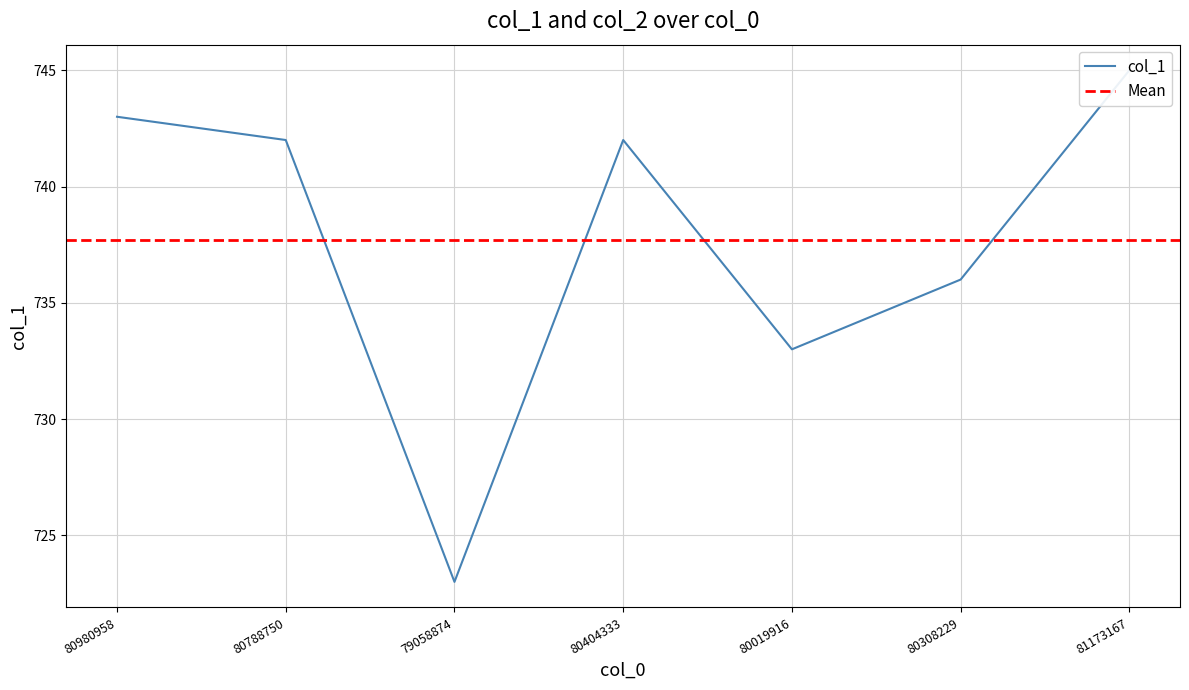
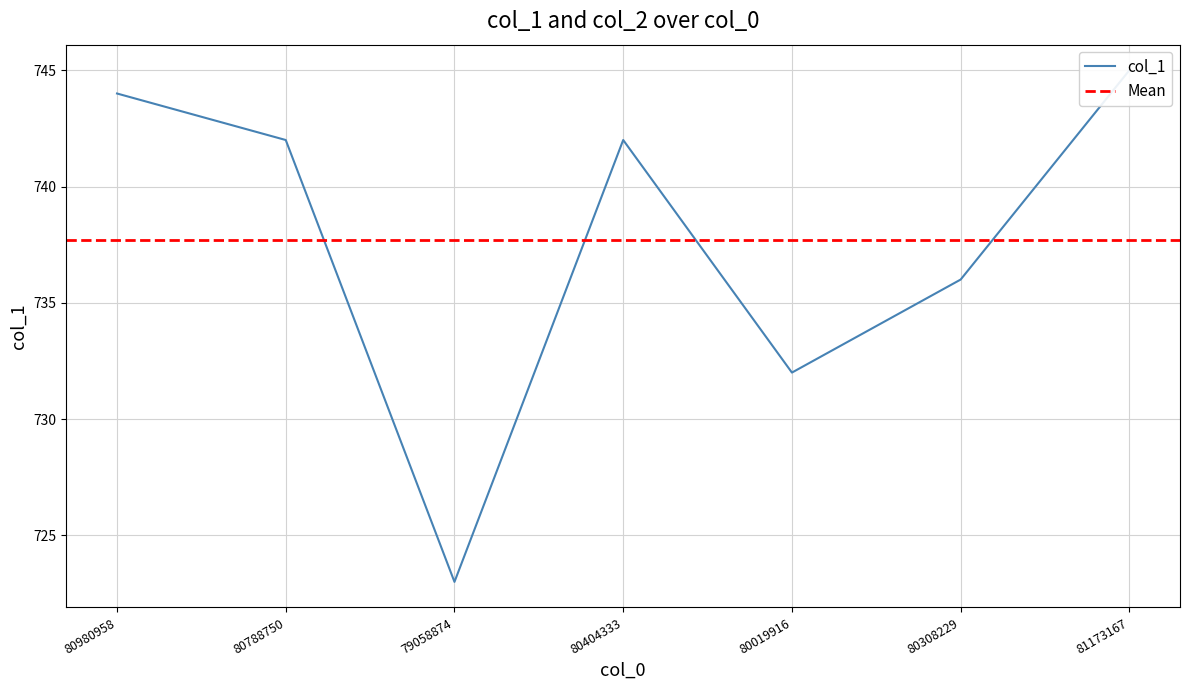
  {
-   "80980958": 743,
+   "80980958": 744,
    "80788750": 742,
    "79058874": 723,
    "80404333": 742,
-   "80019916": 733,
+   "80019916": 732,
    "80308229": 736
  }
